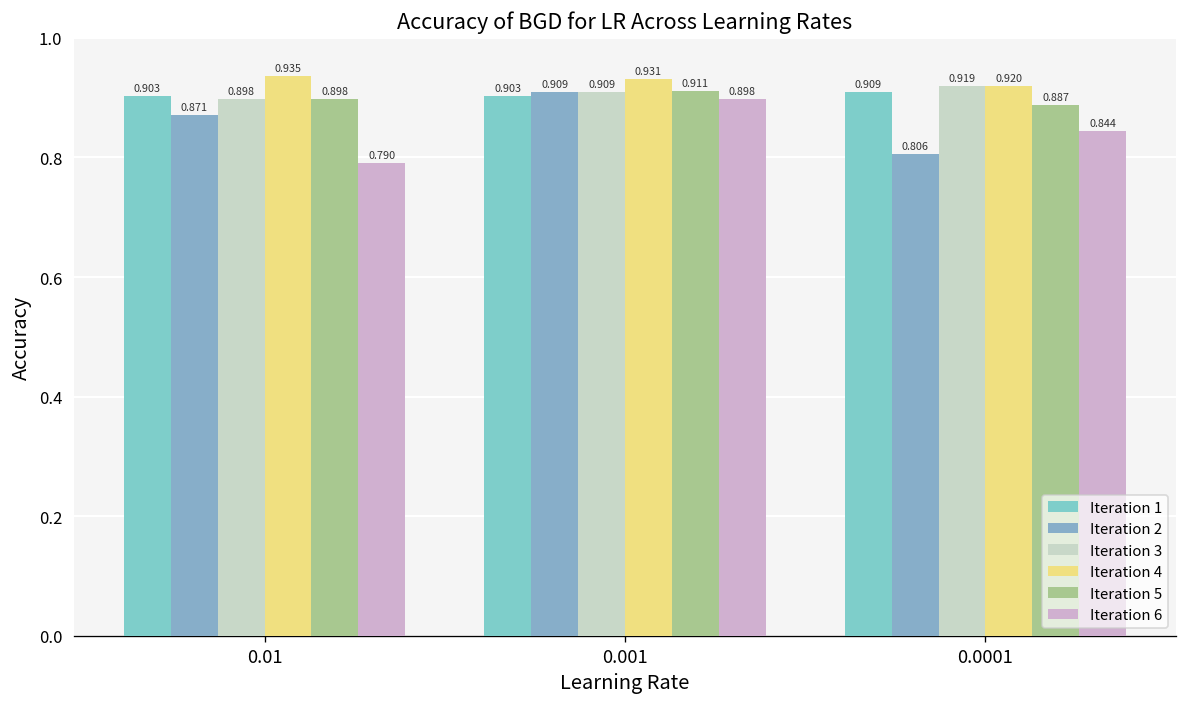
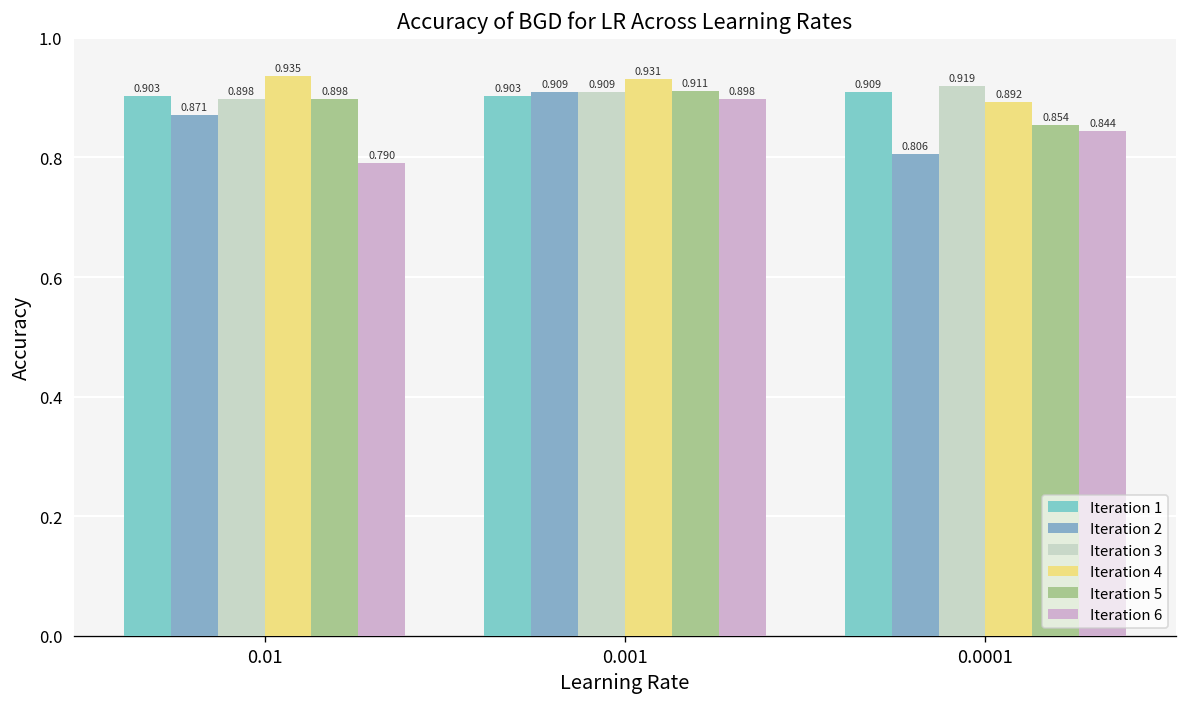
  {
    "Iteration 4": {
      "0.01": 0.935,
      "0.001": 0.931,
-     "0.0001": 0.920
+     "0.0001": 0.892
    },
    "Iteration 5": {
      "0.01": 0.898,
      "0.001": 0.911,
-     "0.0001": 0.887
+     "0.0001": 0.854
    }
  }
